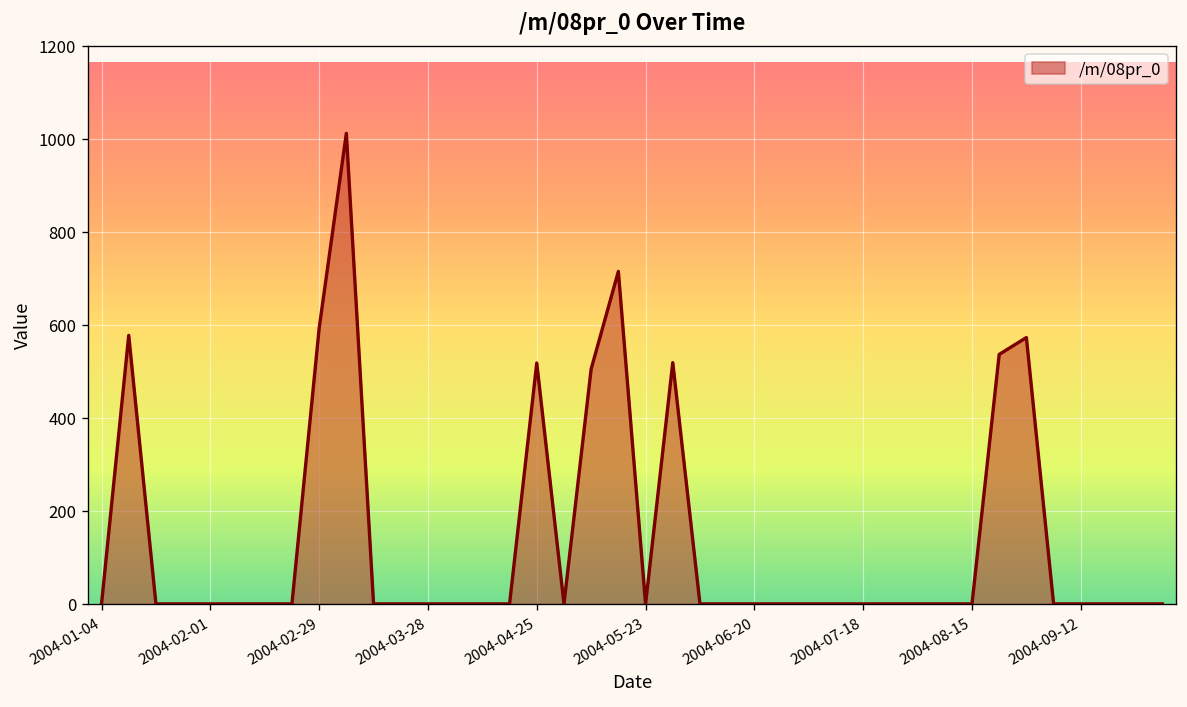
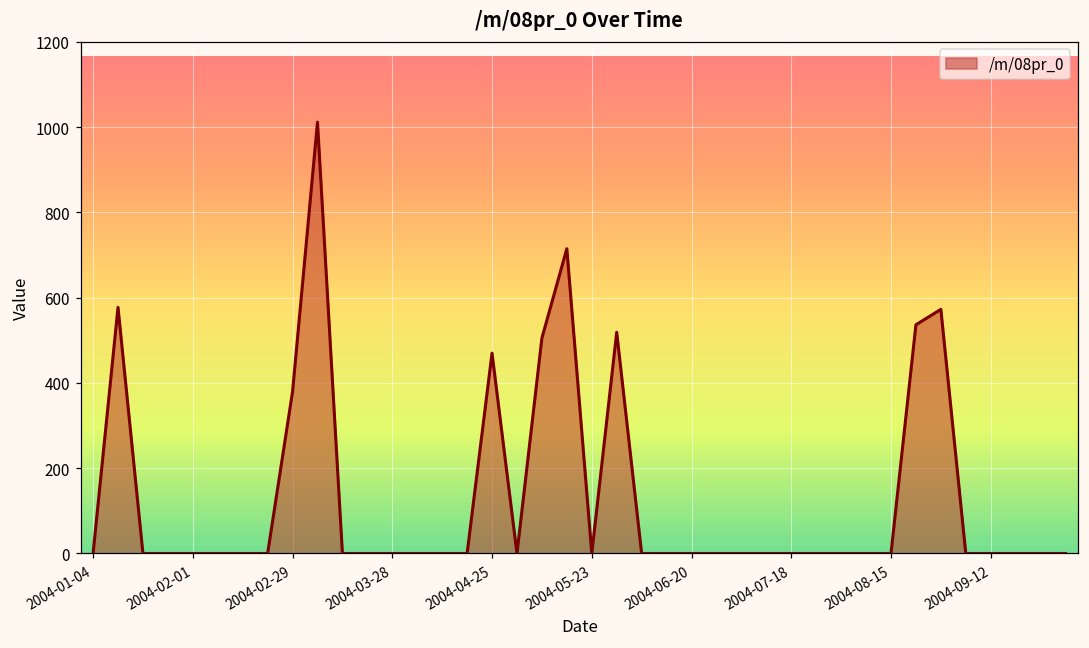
  {
    "2004-01-04": 0,
    "2004-02-01": 0,
-   "2004-02-29": 590,
+   "2004-02-29": 380,
    "2004-03-28": 0,
-   "2004-04-25": 520,
+   "2004-04-25": 470,
    "2004-05-23": 0,
    "2004-06-20": 0,
    "2004-07-18": 0,
    "2004-08-15": 0,
    "2004-09-12": 0
  }
